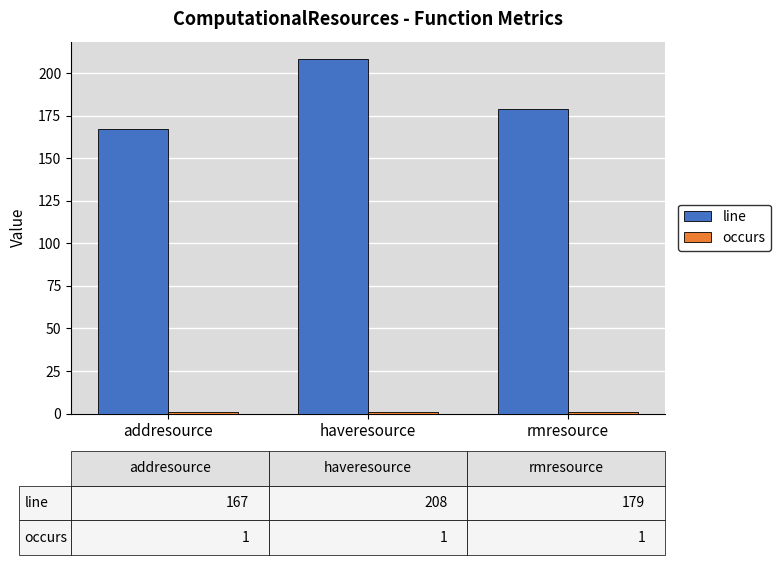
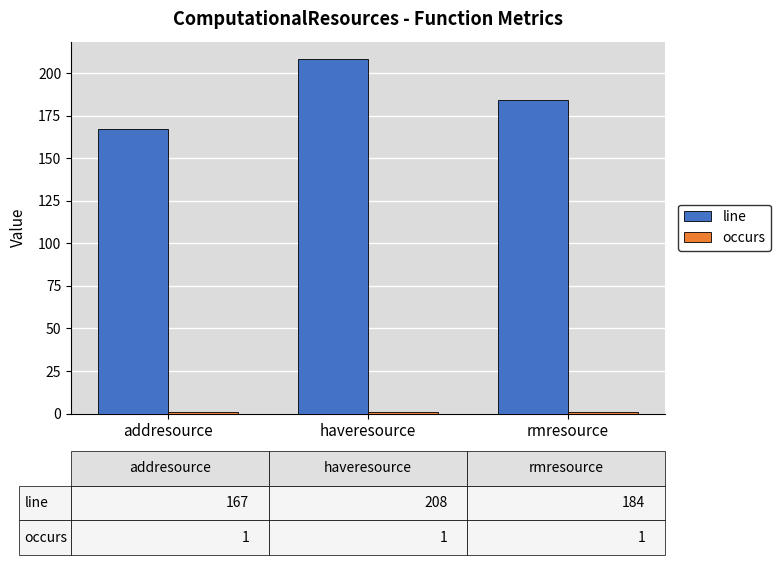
  {
    "line": {
-     "rmresource": 179
+     "rmresource": 184
    }
  }
